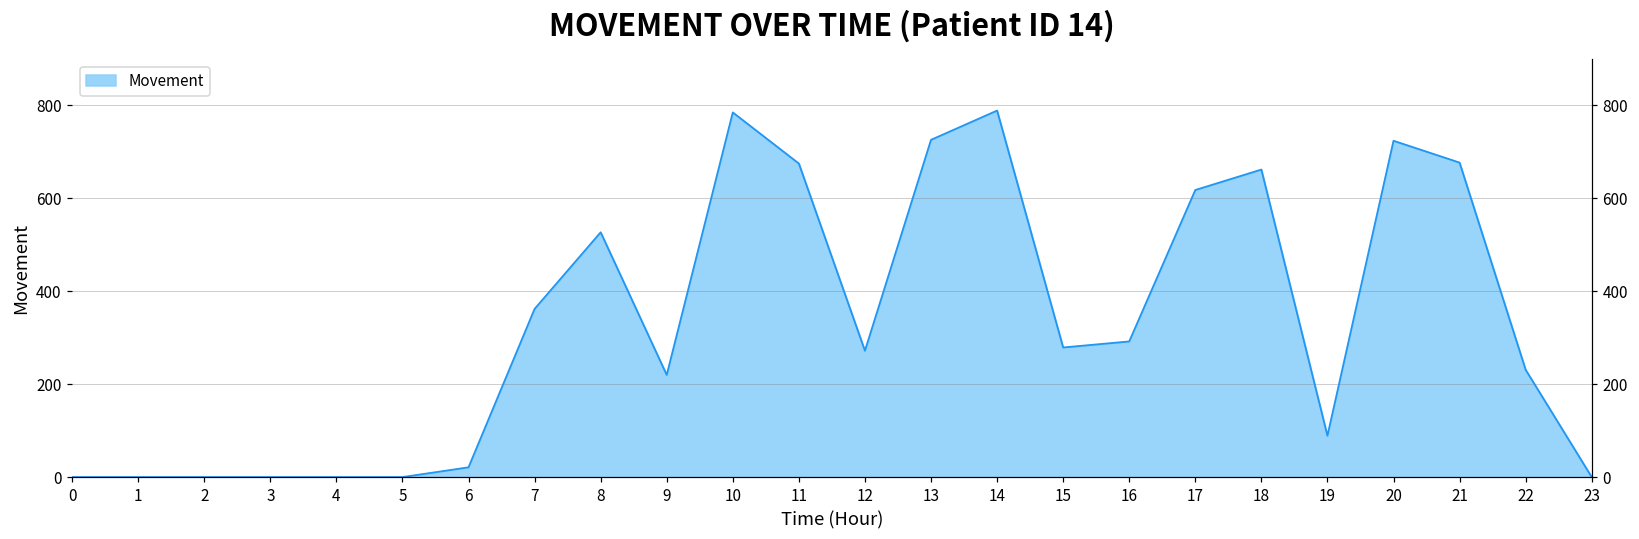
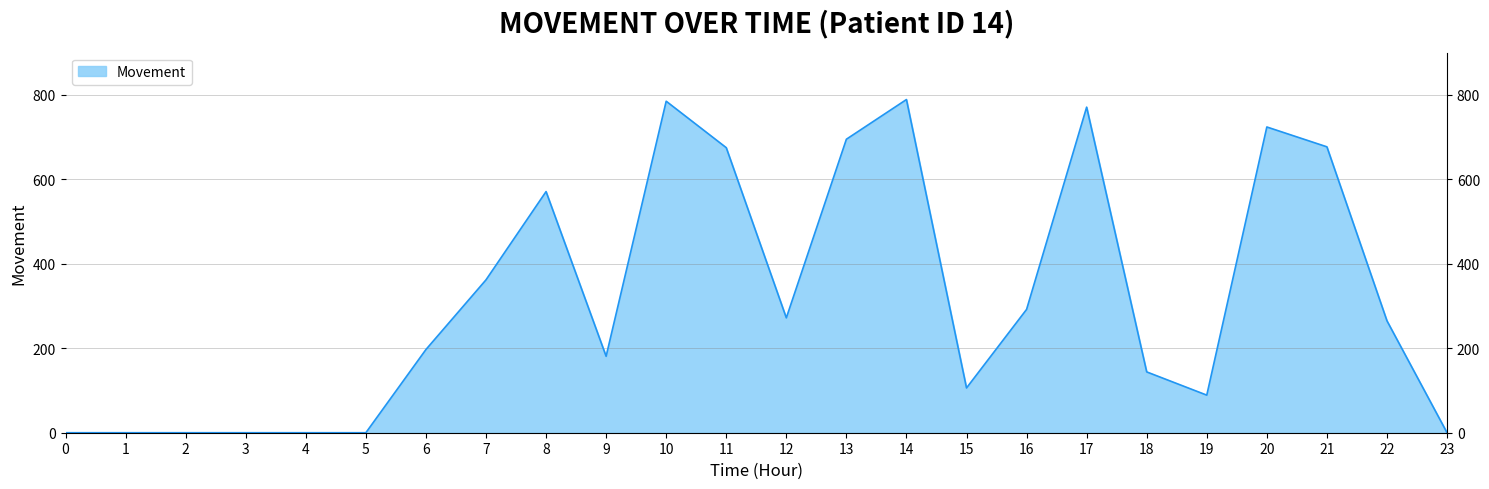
  {
    "0": 0,
    "1": 0,
    "2": 0,
    "3": 0,
    "4": 0,
    "5": 0,
-   "6": 20,
+   "6": 200,
    "7": 360,
-   "8": 530,
-   "9": 220,
+   "8": 570,
+   "9": 180,
    "10": 790,
    "11": 680,
    "12": 270,
-   "13": 730,
+   "13": 700,
    "14": 790,
-   "15": 280,
+   "15": 110,
    "16": 290,
-   "17": 620,
-   "18": 660,
+   "17": 770,
+   "18": 140,
    "19": 90,
    "20": 720,
    "21": 680,
-   "22": 230,
+   "22": 270,
    "23": 0
  }
